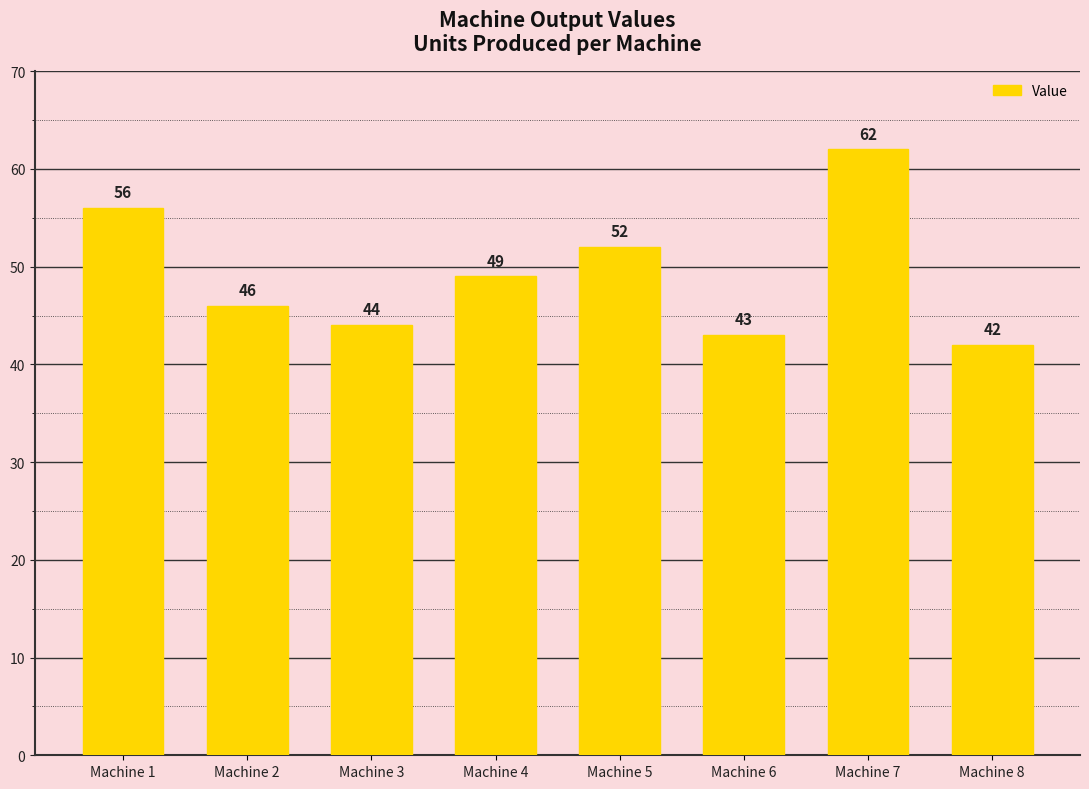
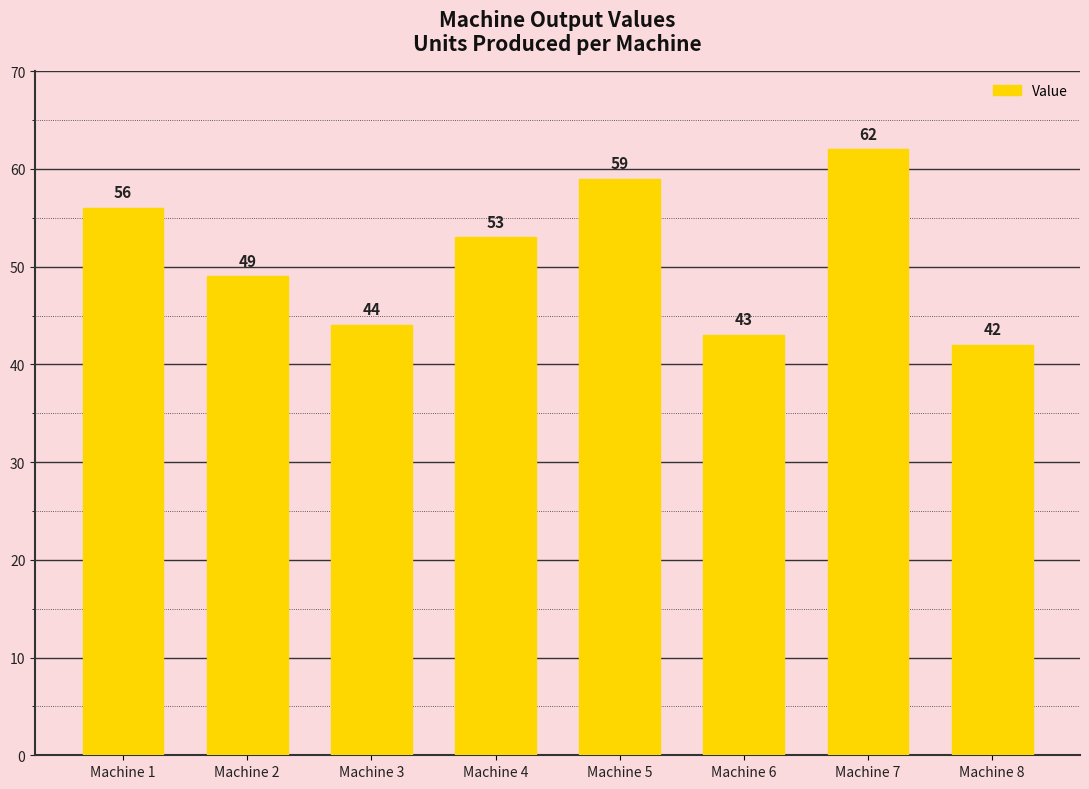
  {
    "Machine 1": 56,
-   "Machine 2": 46,
+   "Machine 2": 49,
    "Machine 3": 44,
-   "Machine 4": 49,
-   "Machine 5": 52,
+   "Machine 4": 53,
+   "Machine 5": 59,
    "Machine 6": 43,
    "Machine 7": 62,
    "Machine 8": 42
  }
